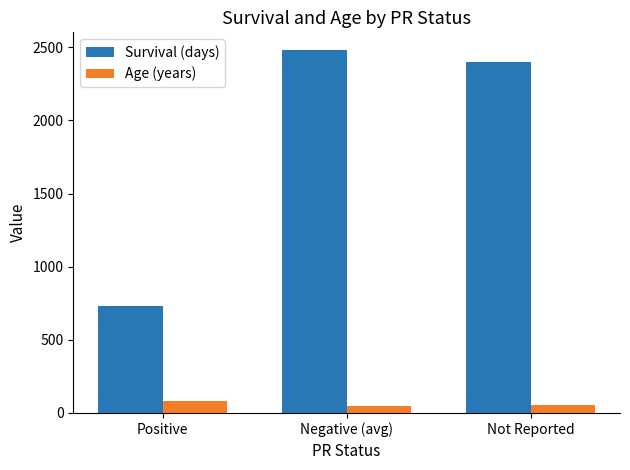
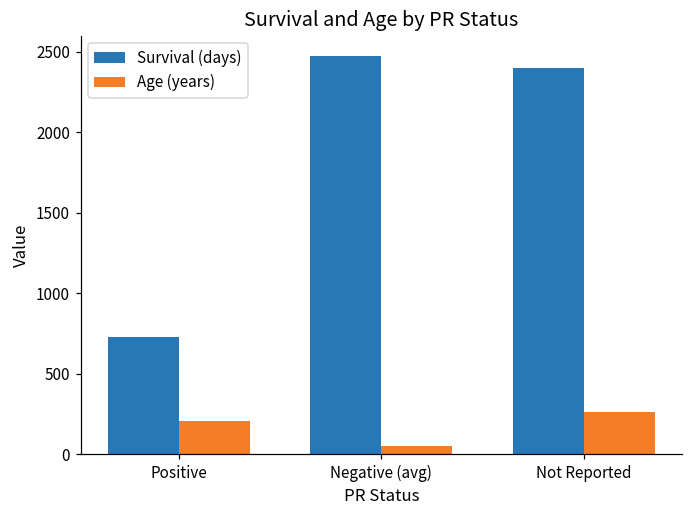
  {
    "Survival (days)": {
      "Positive": 730,
      "Negative (avg)": 2480,
      "Not Reported": 2400
    },
    "Age (years)": {
-     "Positive": 80,
+     "Positive": 210,
      "Negative (avg)": 50,
-     "Not Reported": 50
+     "Not Reported": 260
    }
  }
